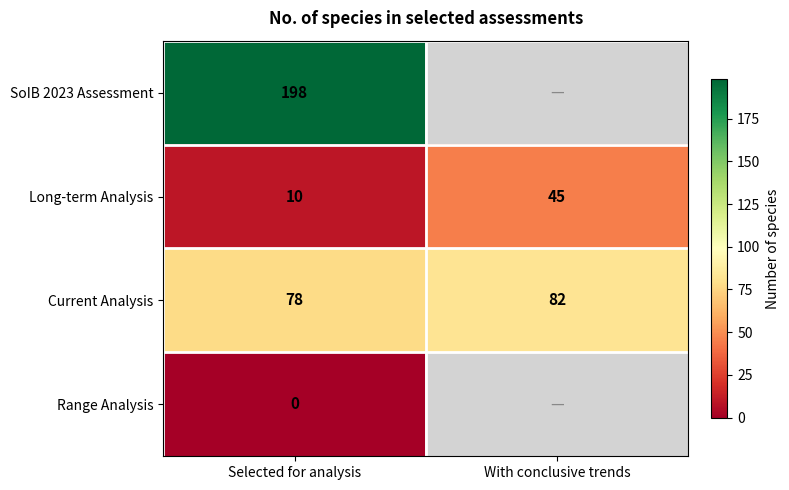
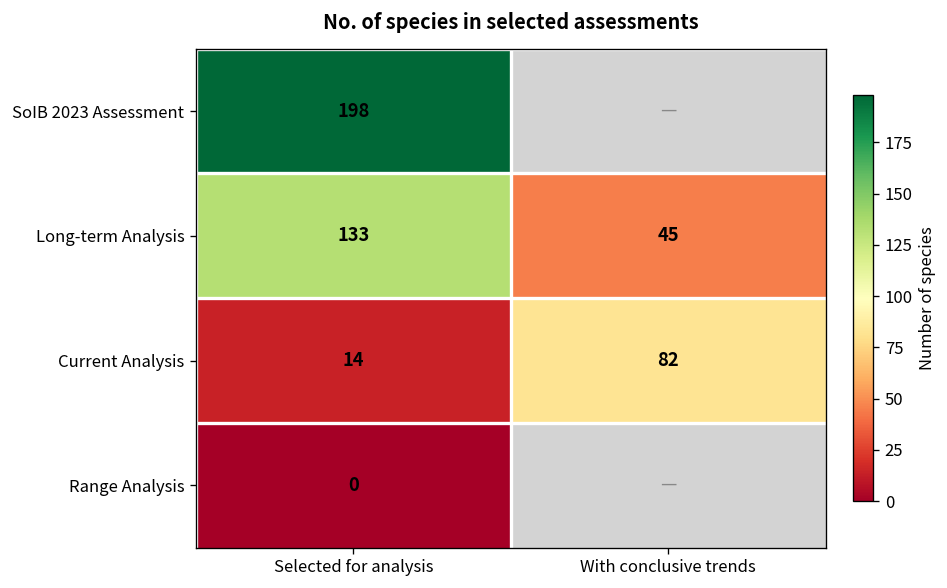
  {
    "SoIB 2023 Assessment": {
      "Selected for analysis": 198
    },
    "Long-term Analysis": {
-     "Selected for analysis": 10,
+     "Selected for analysis": 133,
      "With conclusive trends": 45
    },
    "Current Analysis": {
-     "Selected for analysis": 78,
+     "Selected for analysis": 14,
      "With conclusive trends": 82
    },
    "Range Analysis": {
      "Selected for analysis": 0
    }
  }
